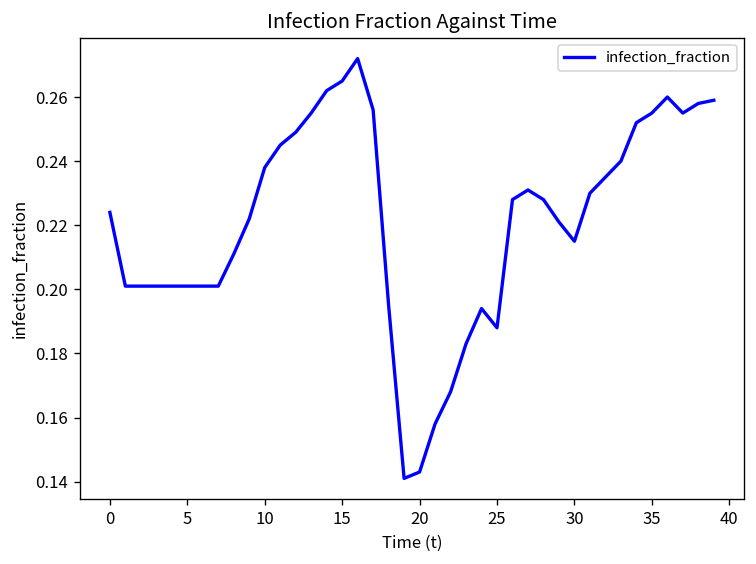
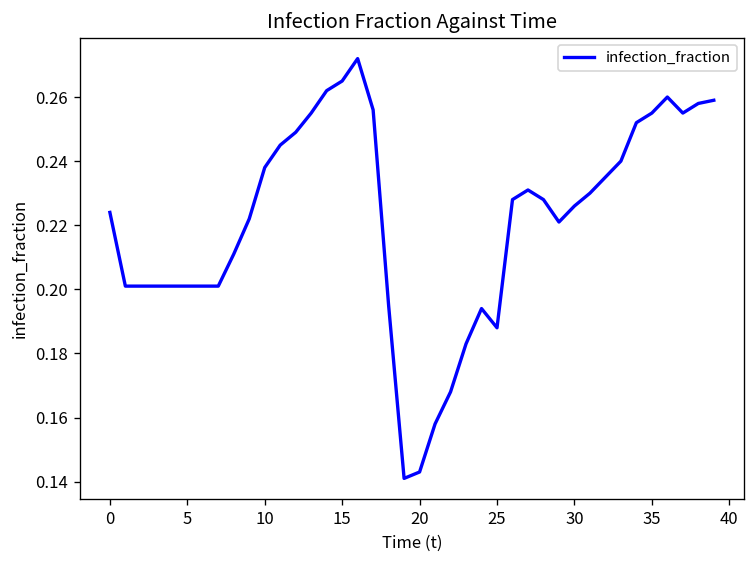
  {
    "0": 0.224,
    "5": 0.201,
    "10": 0.238,
    "15": 0.265,
    "20": 0.143,
    "25": 0.188,
-   "30": 0.215,
+   "30": 0.226,
    "35": 0.255
  }
